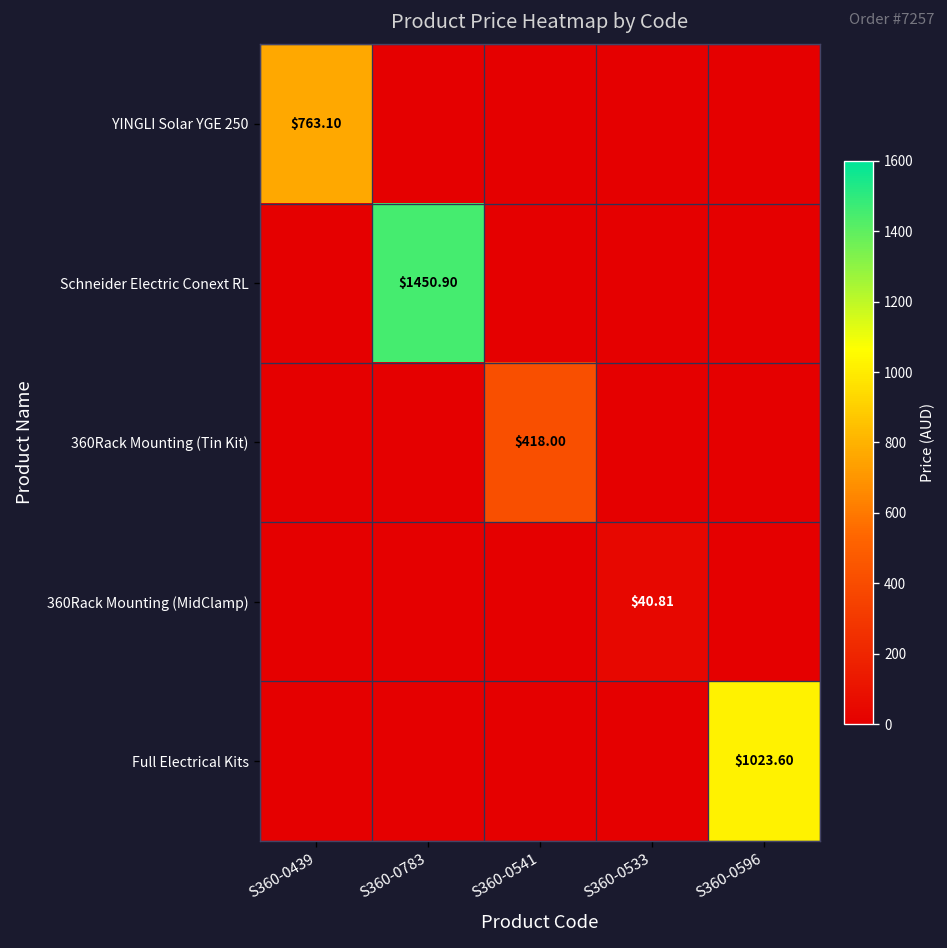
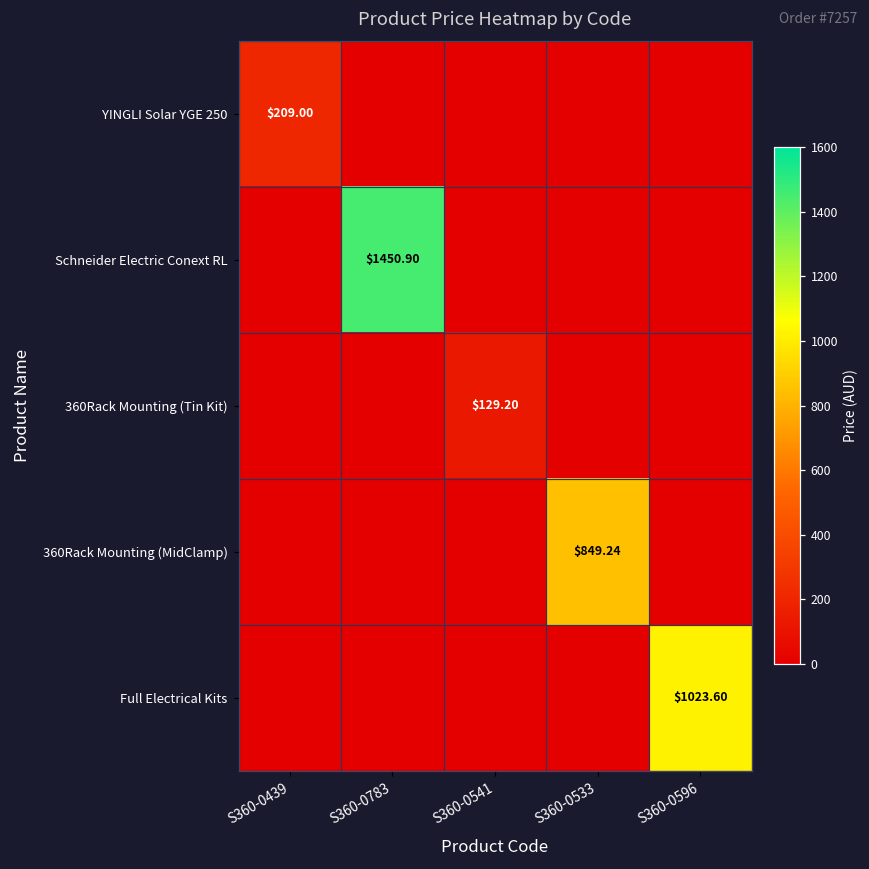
  {
    "YINGLI Solar YGE 250": {
-     "S360-0439": "$763.10"
+     "S360-0439": "$209.00"
    },
    "Schneider Electric Conext RL": {
      "S360-0783": "$1450.90"
    },
    "360Rack Mounting (Tin Kit)": {
-     "S360-0541": "$418.00"
+     "S360-0541": "$129.20"
    },
    "360Rack Mounting (MidClamp)": {
-     "S360-0533": "$40.81"
+     "S360-0533": "$849.24"
    },
    "Full Electrical Kits": {
      "S360-0596": "$1023.60"
    }
  }
